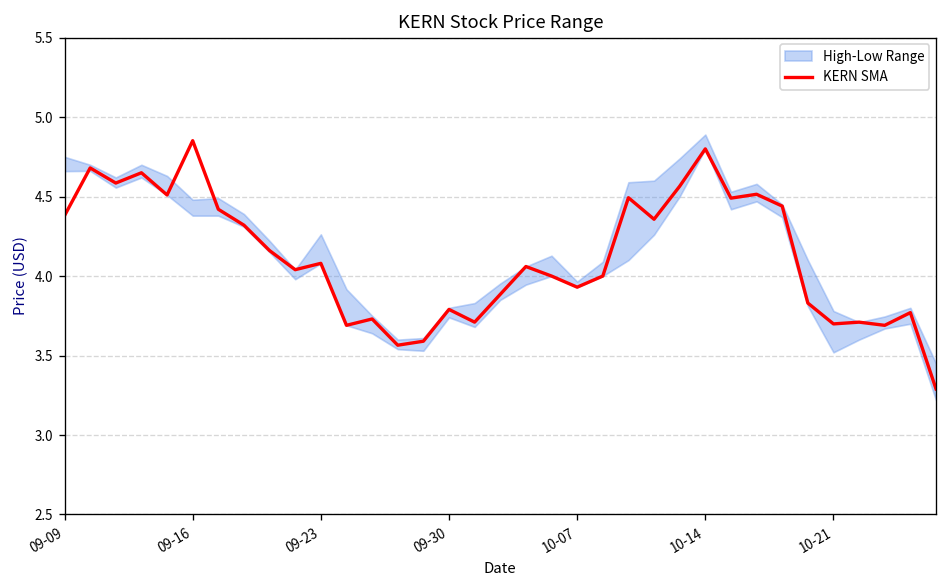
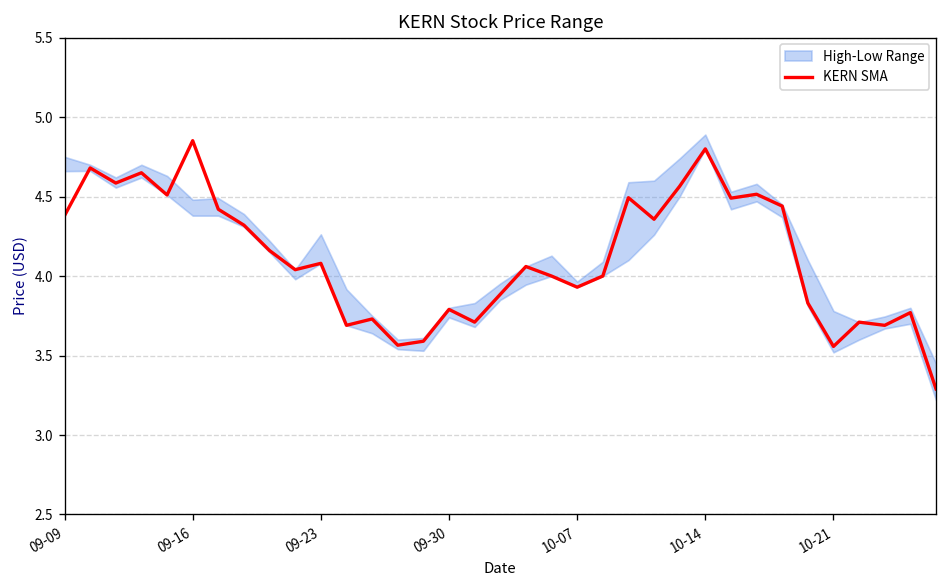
  {
    "KERN SMA": {
      "09-09": 4.38,
      "09-16": 4.85,
      "09-23": 4.08,
      "10-07": 3.93,
      "10-14": 4.80,
-     "10-21": 3.70
+     "10-21": 3.56
    }
  }
